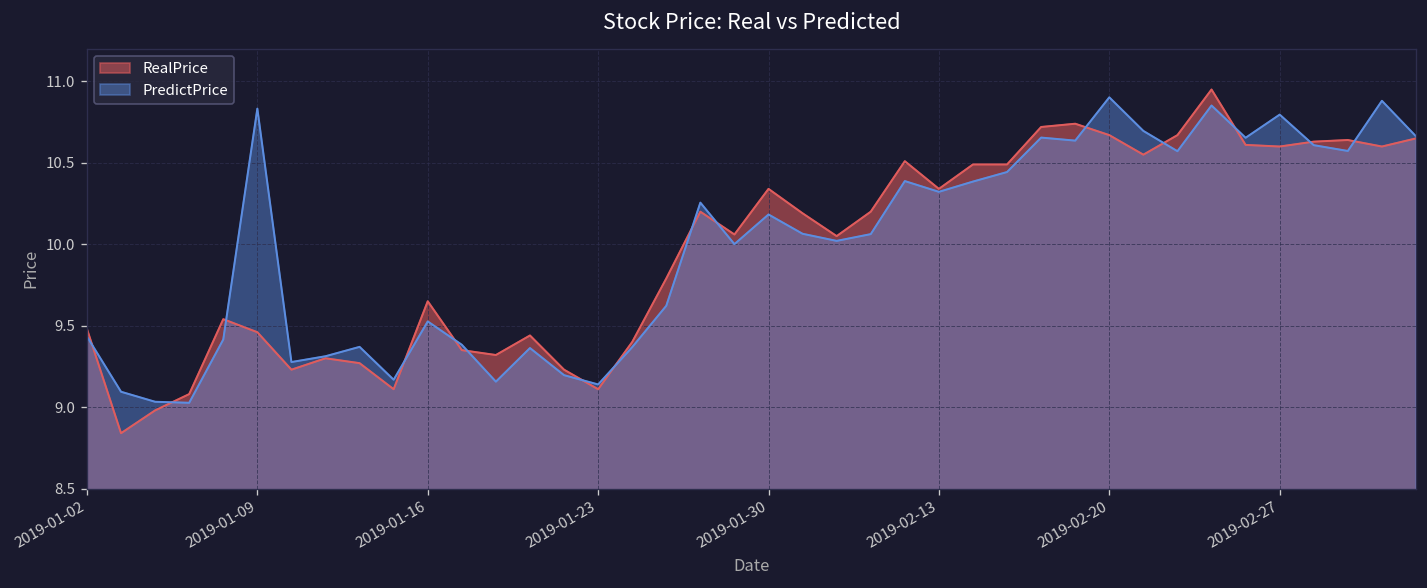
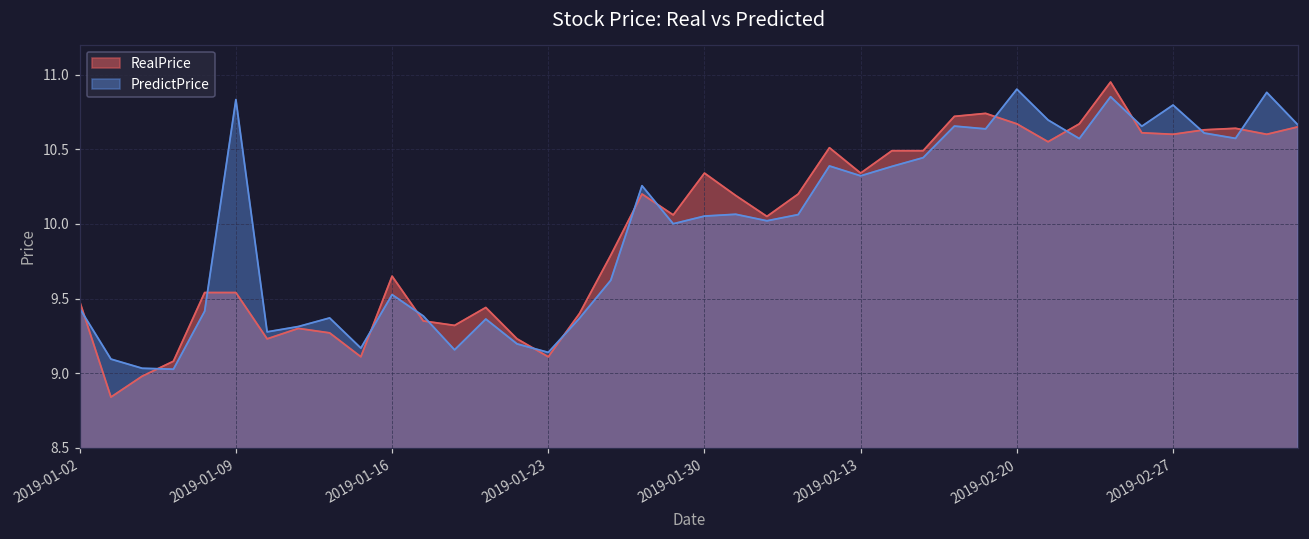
  {
    "RealPrice": {
      "2019-01-02": 9.48,
-     "2019-01-09": 9.46,
+     "2019-01-09": 9.54,
      "2019-01-16": 9.65,
      "2019-01-23": 9.11,
      "2019-01-30": 10.34,
      "2019-02-20": 10.67,
      "2019-02-27": 10.60
    },
    "PredictPrice": {
      "2019-01-02": 9.43,
      "2019-01-09": 10.83,
      "2019-01-16": 9.53,
      "2019-01-23": 9.14,
-     "2019-01-30": 10.18,
+     "2019-01-30": 10.05,
      "2019-02-20": 10.90,
      "2019-02-27": 10.80
    }
  }
